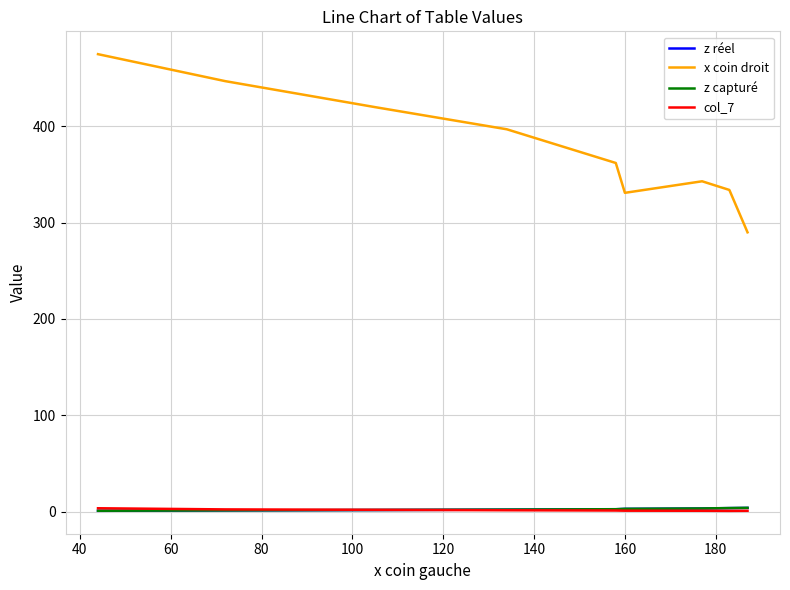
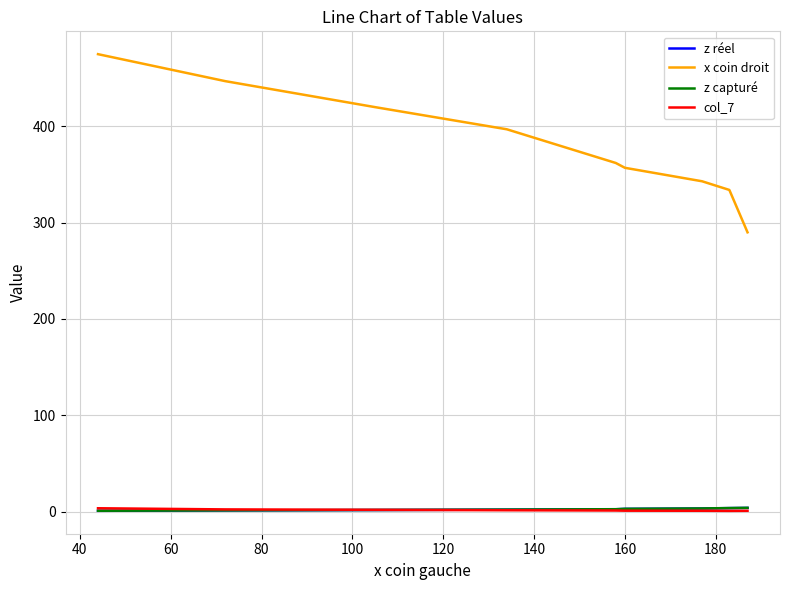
  {
    "x coin droit": {
-     "160": 330
+     "160": 360
    }
  }
